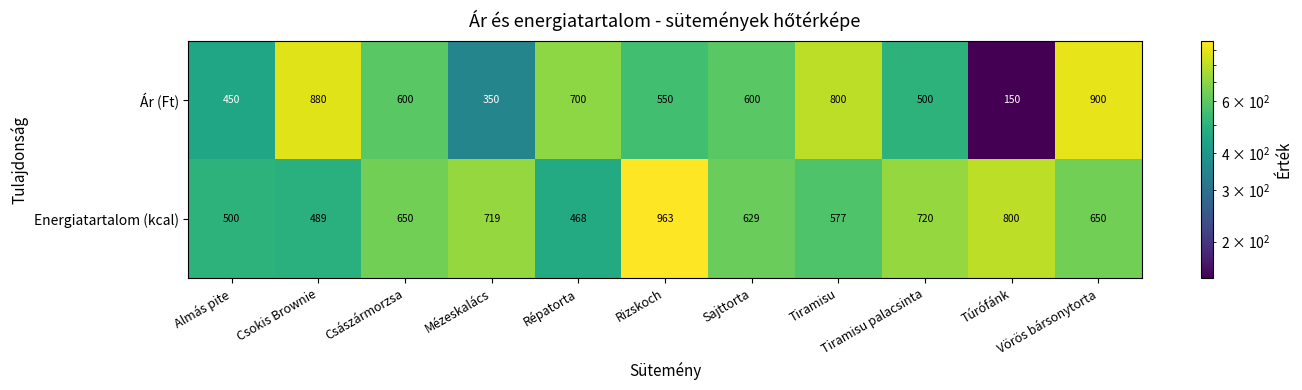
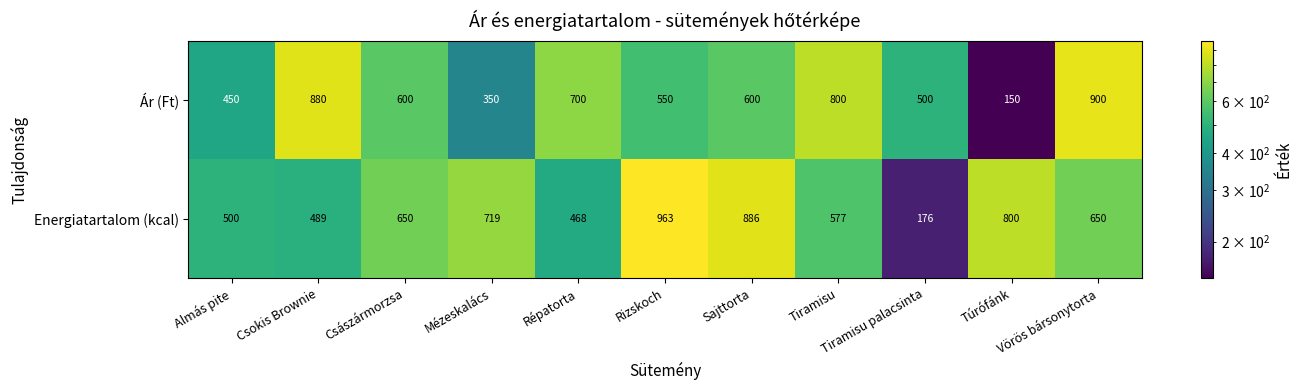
  {
    "Ár (Ft)": {
      "Almás pite": 450,
      "Csokis Brownie": 880,
      "Császármorzsa": 600,
      "Mézeskalács": 350,
      "Répatorta": 700,
      "Rizskoch": 550,
      "Sajttorta": 600,
      "Tiramisu": 800,
      "Tiramisu palacsinta": 500,
      "Túrófánk": 150,
      "Vörös bársonytorta": 900
    },
    "Energiatartalom (kcal)": {
      "Almás pite": 500,
      "Csokis Brownie": 489,
      "Császármorzsa": 650,
      "Mézeskalács": 719,
      "Répatorta": 468,
      "Rizskoch": 963,
-     "Sajttorta": 629,
+     "Sajttorta": 886,
      "Tiramisu": 577,
-     "Tiramisu palacsinta": 720,
+     "Tiramisu palacsinta": 176,
      "Túrófánk": 800,
      "Vörös bársonytorta": 650
    }
  }
